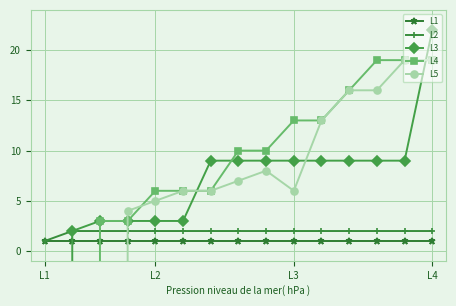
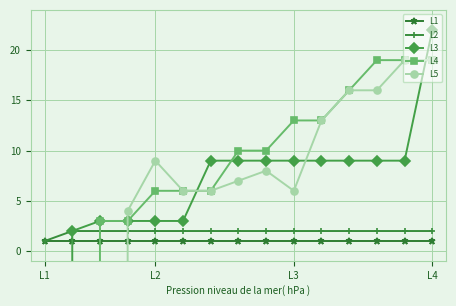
  {
    "L5": {
-     "L2": 5.0,
+     "L2": 9.0,
      "L3": 6.0
    }
  }
